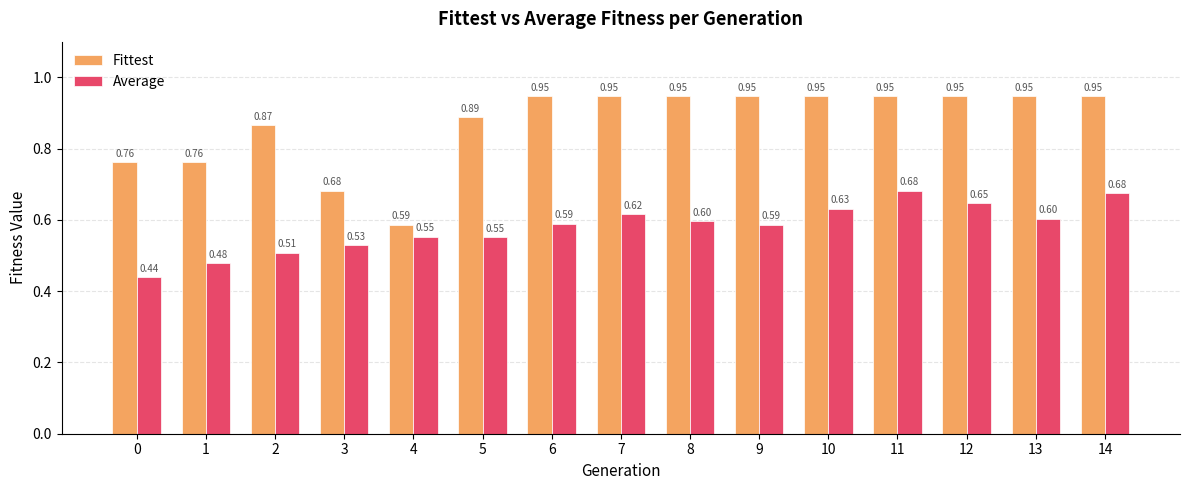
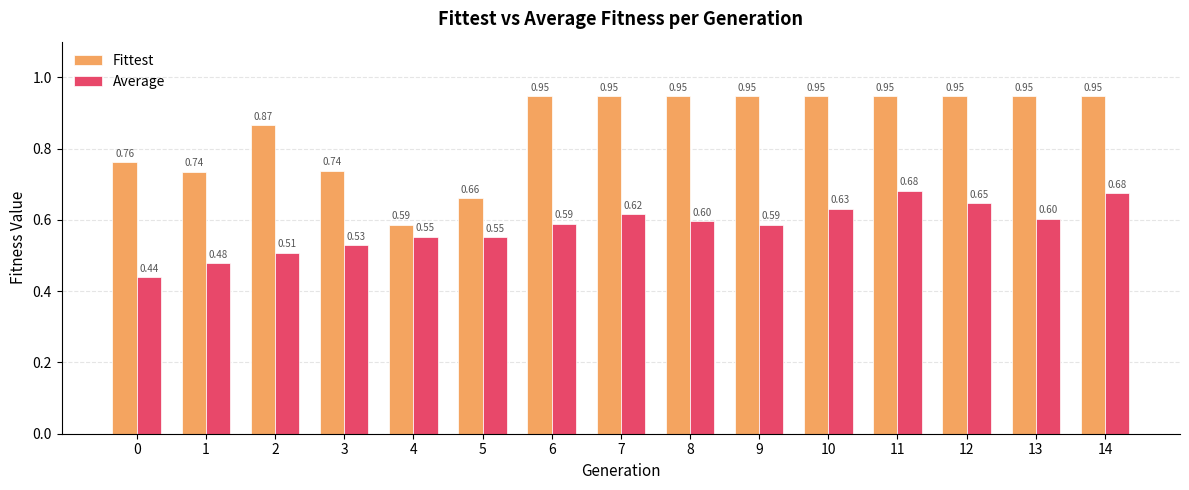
  {
    "Fittest": {
      "0": 0.76,
-     "1": 0.76,
+     "1": 0.74,
      "2": 0.87,
-     "3": 0.68,
+     "3": 0.74,
      "4": 0.59,
-     "5": 0.89,
+     "5": 0.66,
      "6": 0.95,
      "7": 0.95,
      "8": 0.95,
      "9": 0.95,
      "10": 0.95,
      "11": 0.95,
      "12": 0.95,
      "13": 0.95,
      "14": 0.95
    },
    "Average": {
      "0": 0.44,
      "1": 0.48,
      "2": 0.51,
      "3": 0.53,
      "4": 0.55,
      "5": 0.55,
      "6": 0.59,
      "7": 0.62,
      "8": 0.60,
      "9": 0.59,
      "10": 0.63,
      "11": 0.68,
      "12": 0.65,
      "13": 0.60,
      "14": 0.68
    }
  }
